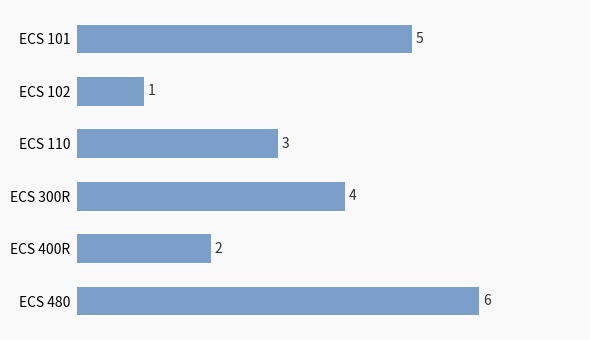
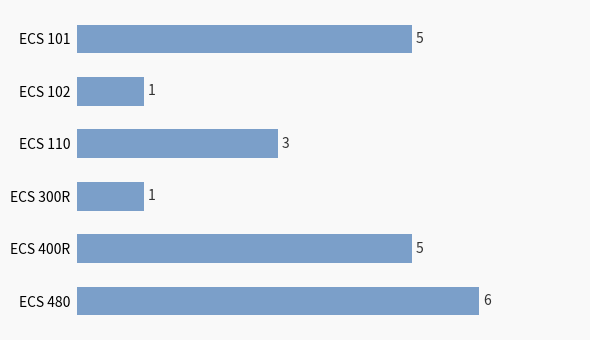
  {
    "ECS 101": 5,
    "ECS 102": 1,
    "ECS 110": 3,
-   "ECS 300R": 4,
-   "ECS 400R": 2,
+   "ECS 300R": 1,
+   "ECS 400R": 5,
    "ECS 480": 6
  }
